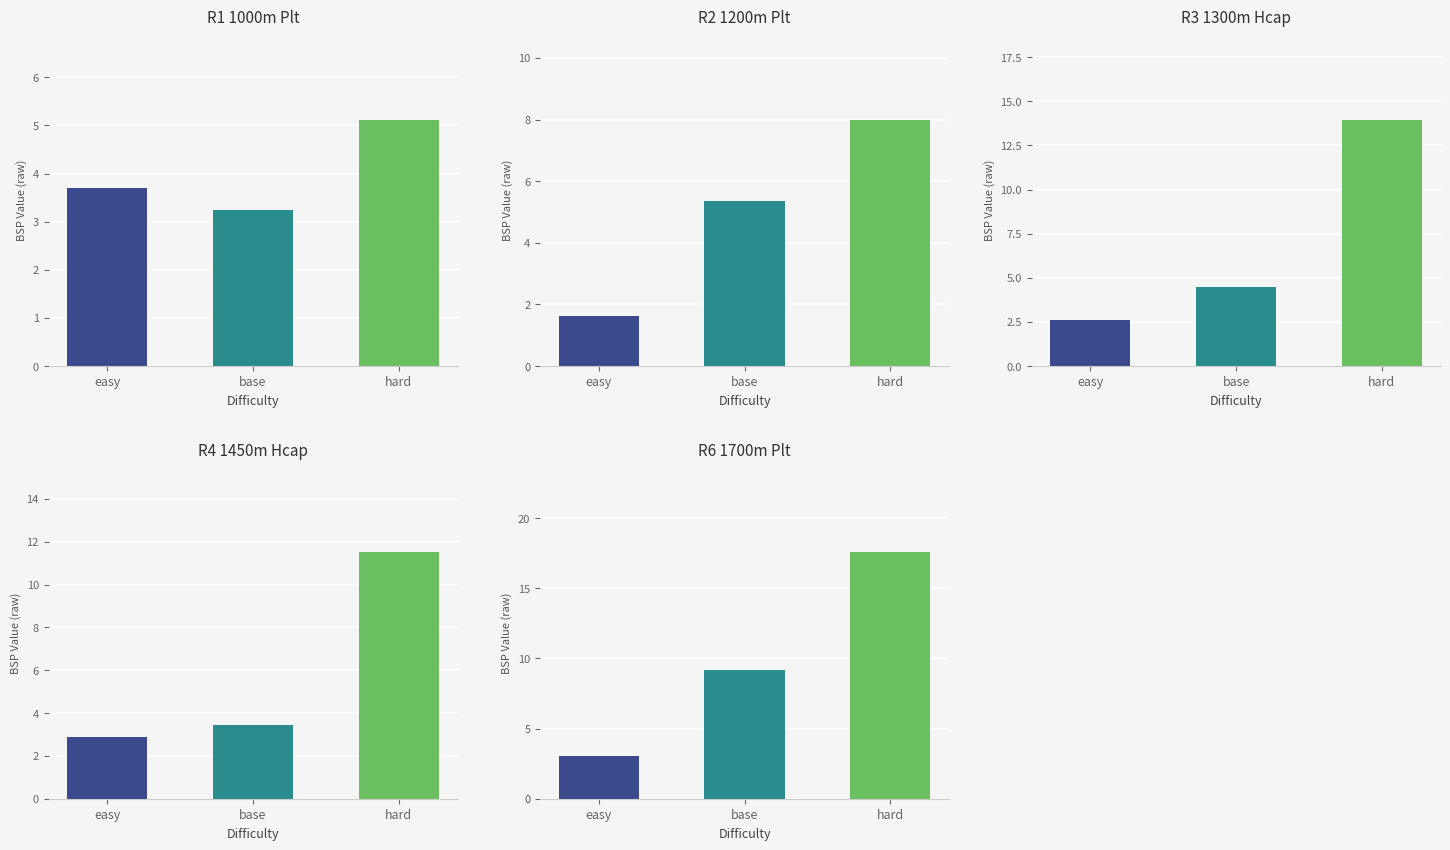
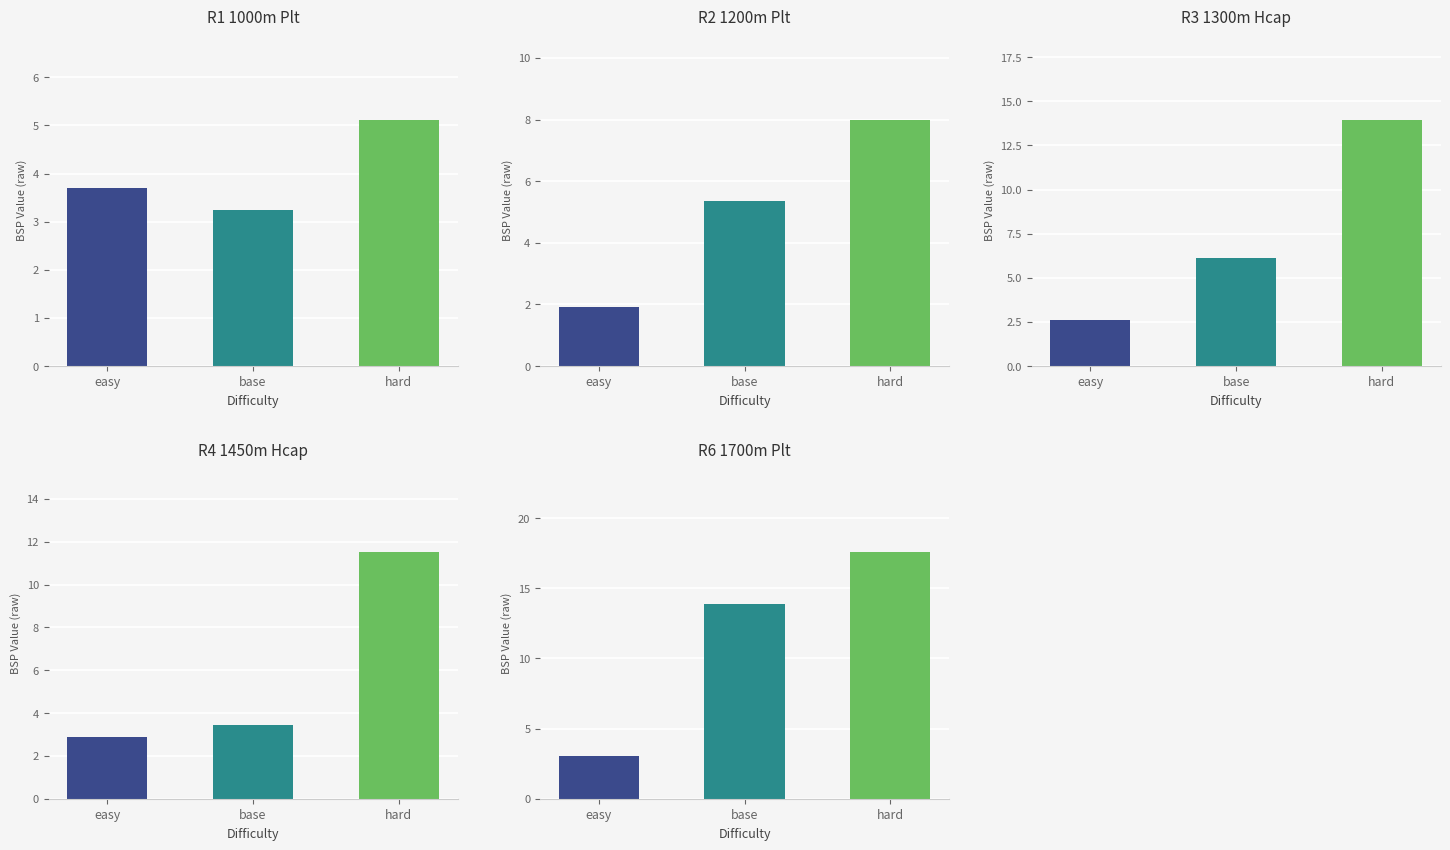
  {
    "R1 1000m Plt": {
      "easy": 3.7,
      "base": 3.2,
      "hard": 5.1
    },
    "R2 1200m Plt": {
-     "easy": 1.6,
+     "easy": 1.9,
      "base": 5.3,
      "hard": 8.0
    },
    "R3 1300m Hcap": {
      "easy": 2.6,
-     "base": 4.5,
+     "base": 6.1,
      "hard": 13.9
    },
    "R4 1450m Hcap": {
      "easy": 2.9,
      "base": 3.5,
      "hard": 11.5
    },
    "R6 1700m Plt": {
      "easy": 3.1,
-     "base": 9.2,
+     "base": 13.9,
      "hard": 17.6
    }
  }
